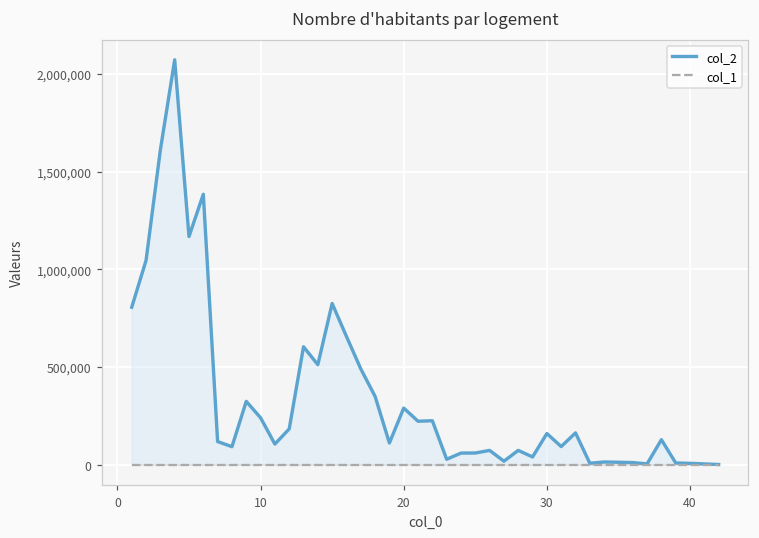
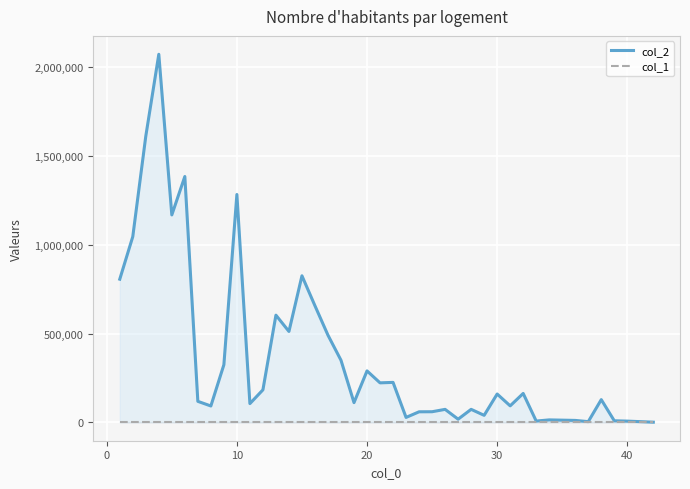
  {
    "col_2": {
-     "10": "240,000",
+     "10": "1,280,000",
      "20": "290,000",
      "30": "160,000"
    },
    "col_1": {
      "10": "0",
      "20": "0",
      "30": "0"
    }
  }
